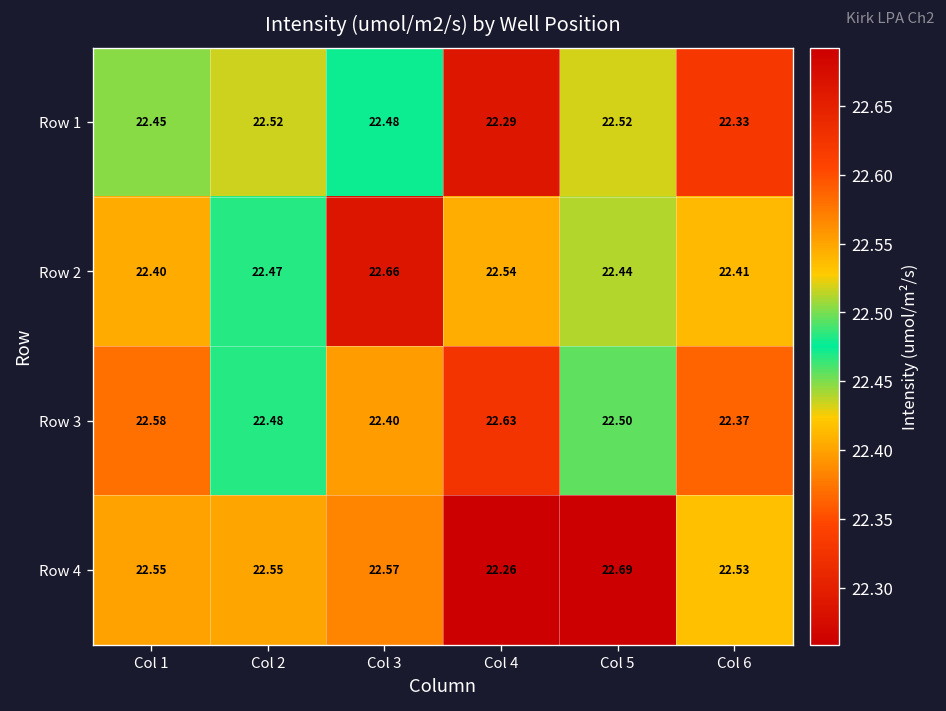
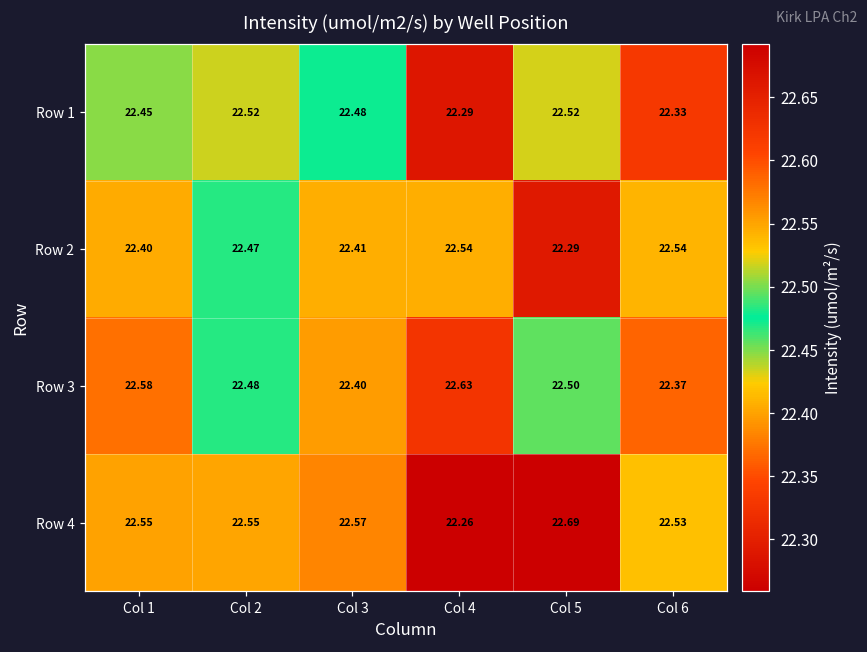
  {
    "Row 1": {
      "Col 1": 22.45,
      "Col 2": 22.52,
      "Col 3": 22.48,
      "Col 4": 22.29,
      "Col 5": 22.52,
      "Col 6": 22.33
    },
    "Row 2": {
      "Col 1": 22.40,
      "Col 2": 22.47,
-     "Col 3": 22.66,
+     "Col 3": 22.41,
      "Col 4": 22.54,
-     "Col 5": 22.44,
-     "Col 6": 22.41
+     "Col 5": 22.29,
+     "Col 6": 22.54
    },
    "Row 3": {
      "Col 1": 22.58,
      "Col 2": 22.48,
      "Col 3": 22.40,
      "Col 4": 22.63,
      "Col 5": 22.50,
      "Col 6": 22.37
    },
    "Row 4": {
      "Col 1": 22.55,
      "Col 2": 22.55,
      "Col 3": 22.57,
      "Col 4": 22.26,
      "Col 5": 22.69,
      "Col 6": 22.53
    }
  }
